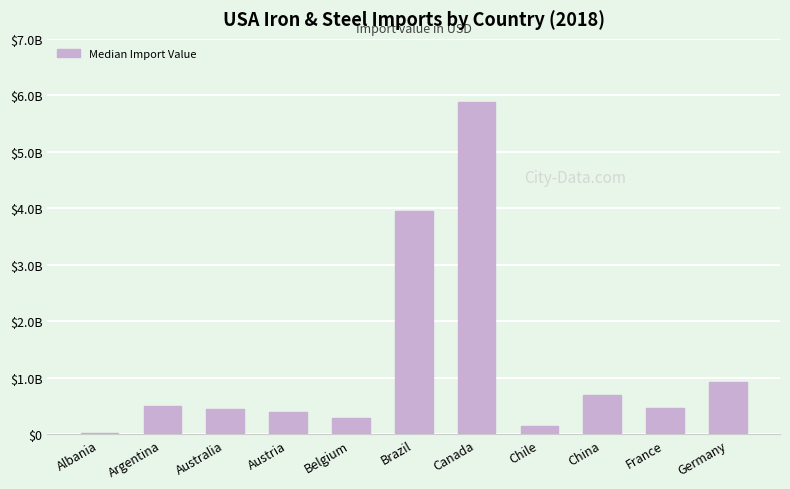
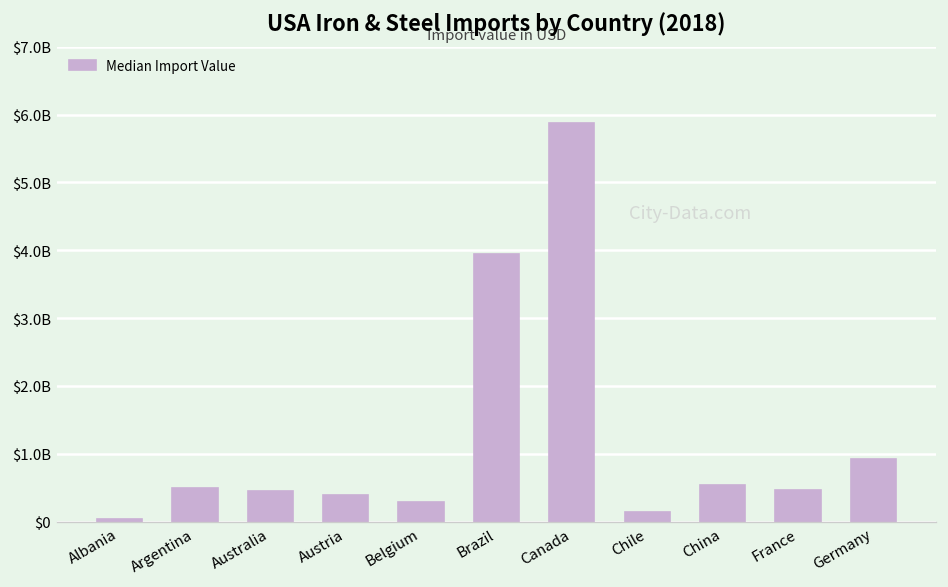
  {
    "Argentina": "$500000000",
    "Australia": "$400000000",
    "Austria": "$400000000",
    "Belgium": "$300000000",
    "Brazil": "$3900000000",
    "Canada": "$5900000000",
    "Chile": "$100000000",
-   "China": "$700000000",
+   "China": "$500000000",
    "France": "$500000000",
    "Germany": "$900000000"
  }
